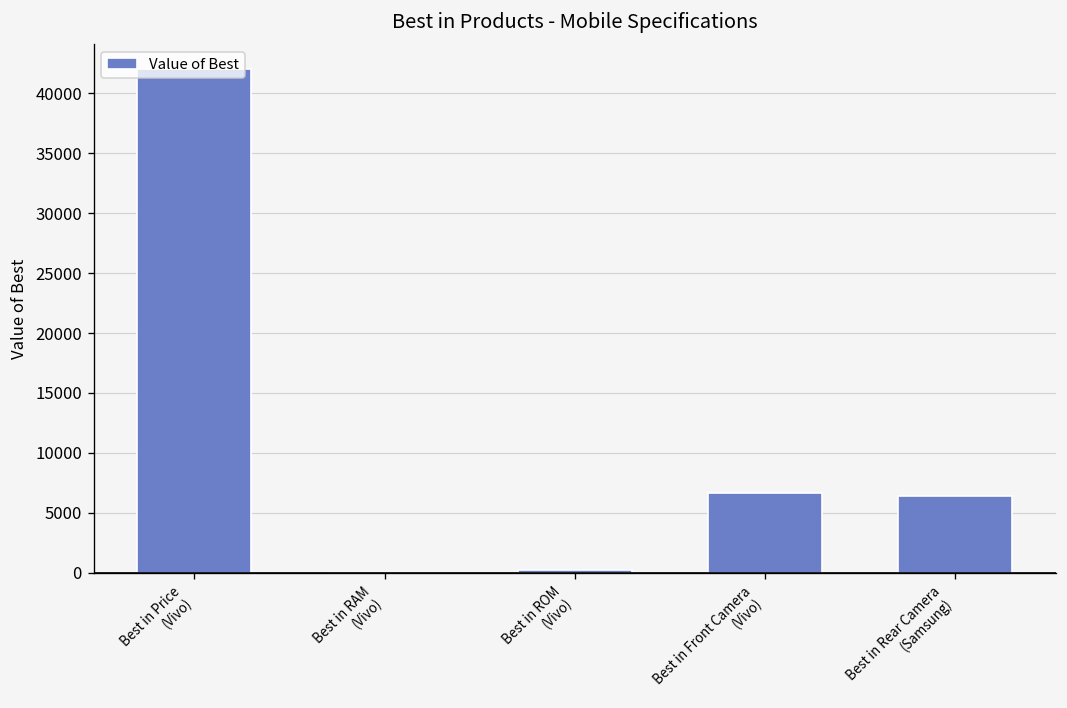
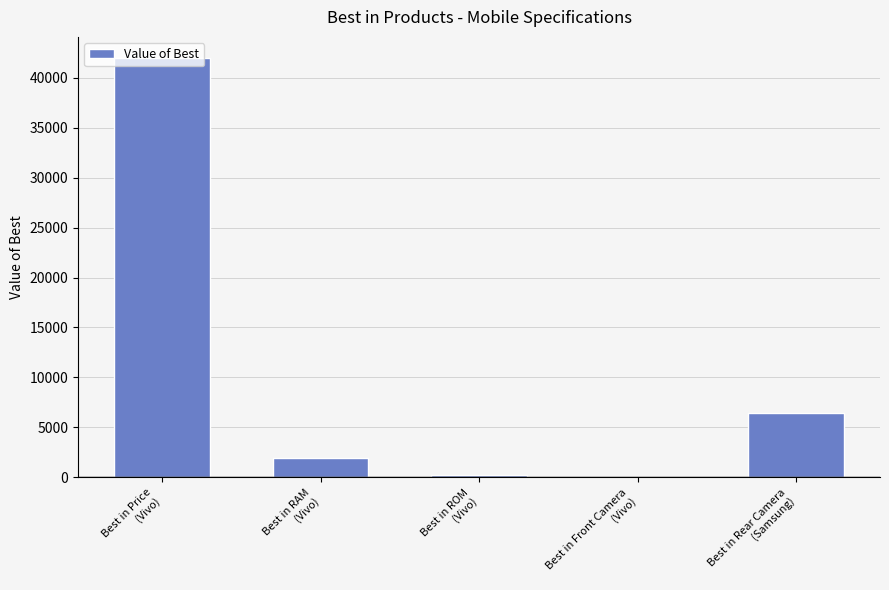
  {
-   "Best in RAM (Vivo)": 0,
+   "Best in RAM (Vivo)": 2000,
    "Best in ROM (Vivo)": 0,
-   "Best in Front Camera (Vivo)": 7000,
+   "Best in Front Camera (Vivo)": 0,
    "Best in Rear Camera (Samsung)": 6000
  }
